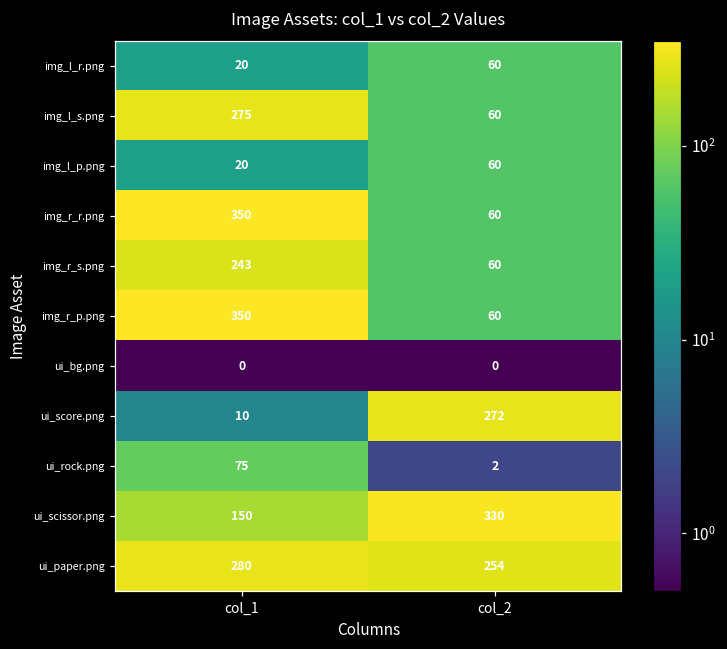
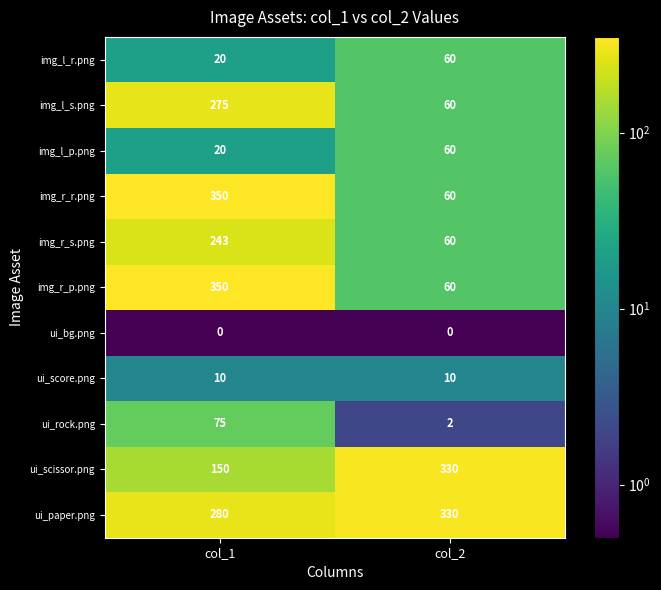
  {
    "img_l_r.png": {
      "col_1": 20,
      "col_2": 60
    },
    "img_l_s.png": {
      "col_1": 275,
      "col_2": 60
    },
    "img_l_p.png": {
      "col_1": 20,
      "col_2": 60
    },
    "img_r_r.png": {
      "col_1": 350,
      "col_2": 60
    },
    "img_r_s.png": {
      "col_1": 243,
      "col_2": 60
    },
    "img_r_p.png": {
      "col_1": 350,
      "col_2": 60
    },
    "ui_bg.png": {
      "col_1": 0,
      "col_2": 0
    },
    "ui_score.png": {
      "col_1": 10,
-     "col_2": 272
+     "col_2": 10
    },
    "ui_rock.png": {
      "col_1": 75,
      "col_2": 2
    },
    "ui_scissor.png": {
      "col_1": 150,
      "col_2": 330
    },
    "ui_paper.png": {
      "col_1": 280,
-     "col_2": 254
+     "col_2": 330
    }
  }
